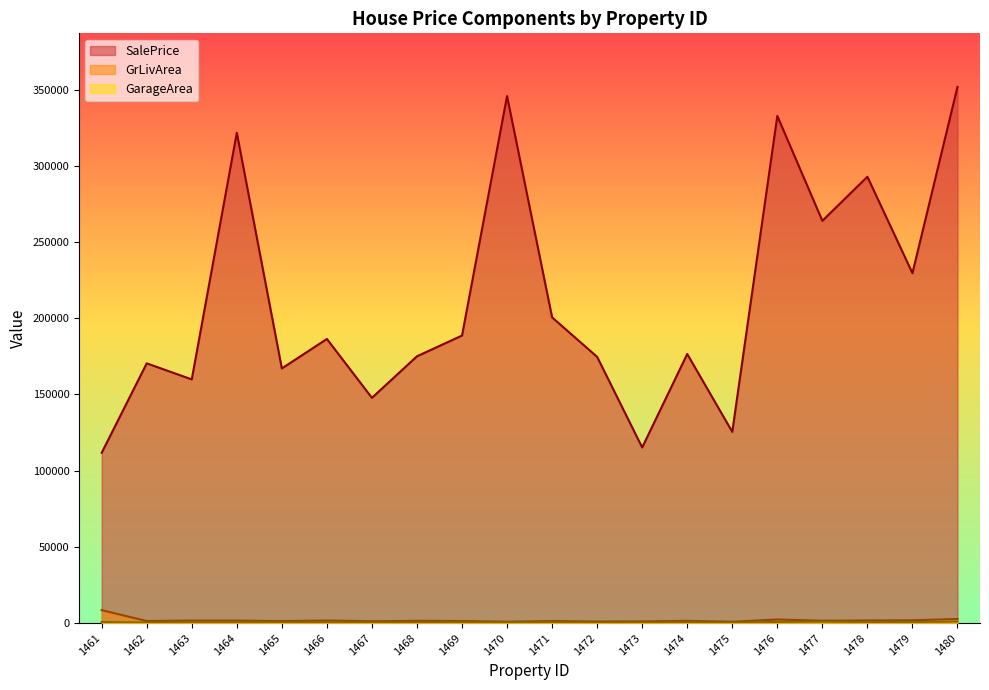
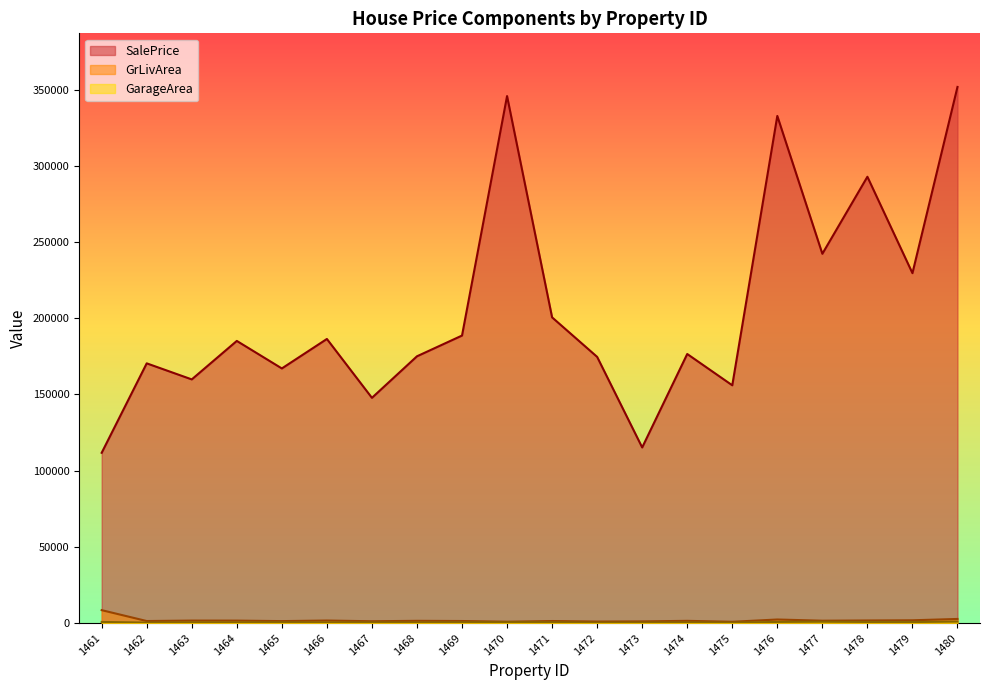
  {
    "SalePrice": {
      "1461": 112000,
      "1462": 170000,
      "1463": 160000,
-     "1464": 322000,
+     "1464": 185000,
      "1465": 167000,
      "1466": 186000,
      "1467": 148000,
      "1468": 175000,
      "1469": 189000,
      "1470": 346000,
      "1471": 201000,
      "1472": 175000,
      "1473": 115000,
      "1474": 177000,
-     "1475": 125000,
+     "1475": 156000,
      "1476": 333000,
-     "1477": 264000,
+     "1477": 242000,
      "1478": 293000,
      "1479": 230000,
      "1480": 352000
    },
    "GrLivArea": {
      "1461": 8000,
      "1480": 3000
    },
    "GarageArea": {
      "1461": 1000,
      "1480": 1000
    }
  }
